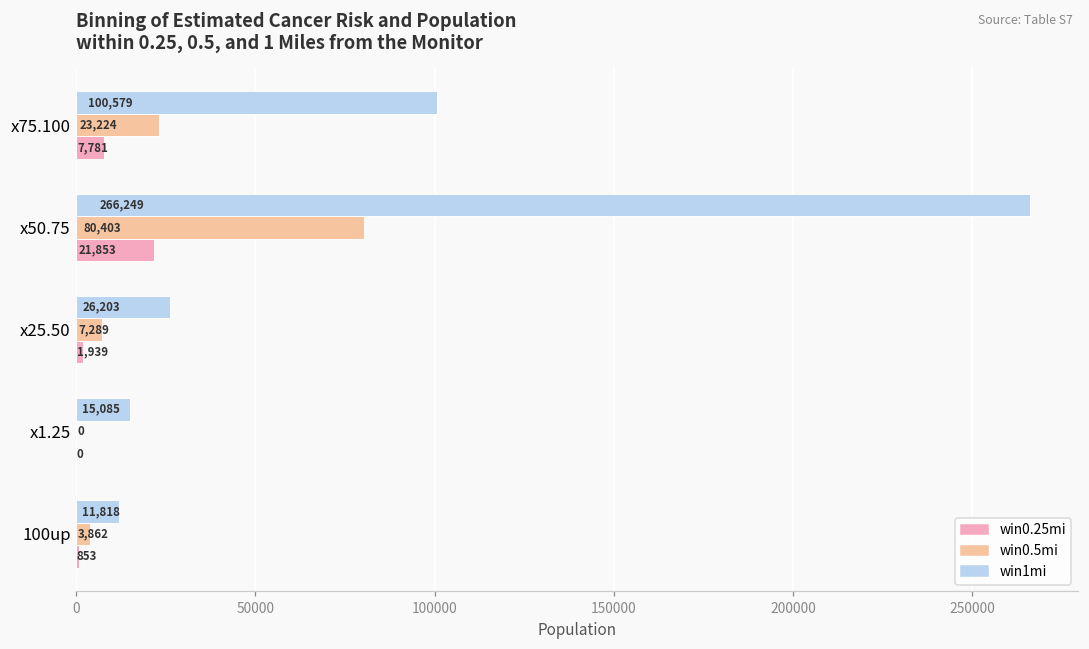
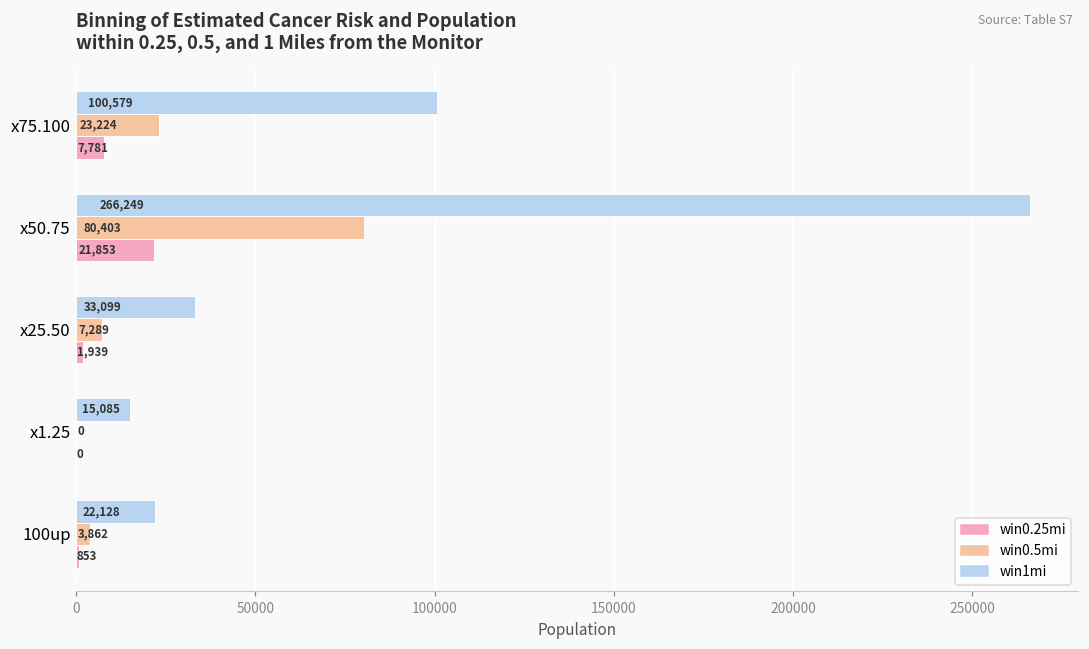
  {
    "win1mi": {
      "x75.100": "100,579",
      "x50.75": "266,249",
-     "x25.50": "26,203",
+     "x25.50": "33,099",
      "x1.25": "15,085",
-     "100up": "11,818"
+     "100up": "22,128"
    }
  }
